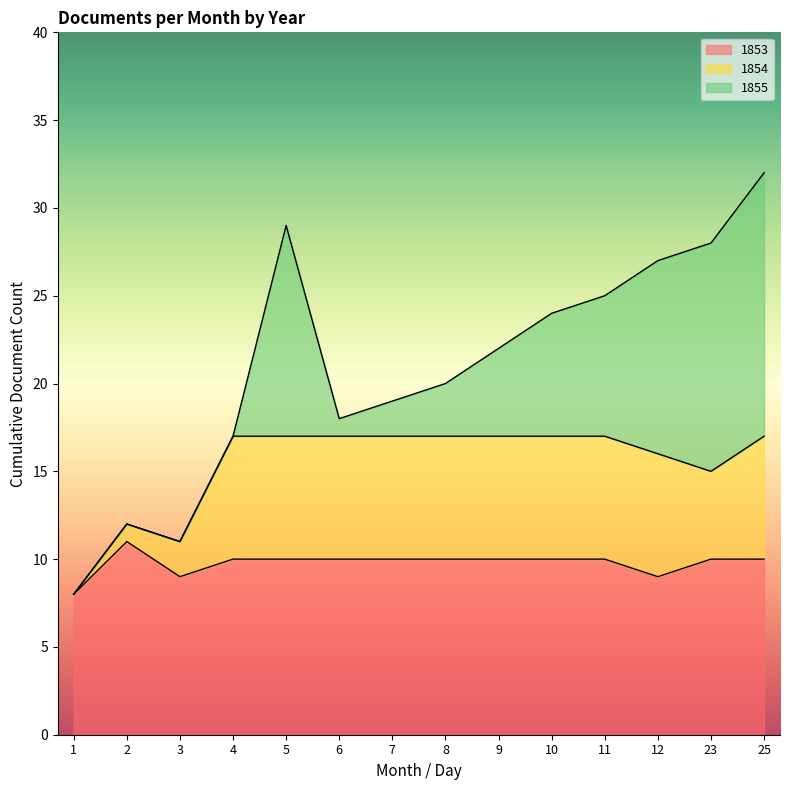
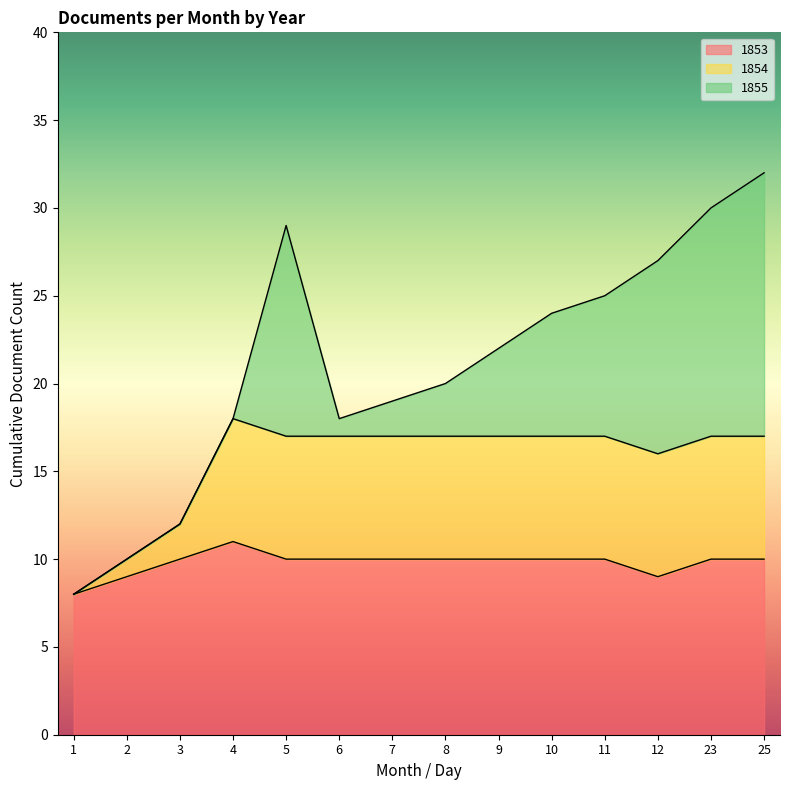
  {
    "1853": {
-     "2": 11,
-     "3": 9,
-     "4": 10,
+     "2": 9,
+     "3": 10,
+     "4": 11,
      "5": 10,
      "6": 10,
      "7": 10,
      "8": 10,
      "9": 10,
      "10": 10,
      "11": 10,
      "12": 9,
      "23": 10,
      "25": 10
    },
    "1854": {
      "5": 7,
      "6": 7,
      "7": 7,
      "8": 7,
      "9": 7,
      "10": 7,
      "11": 7,
      "12": 7,
-     "23": 5,
+     "23": 7,
      "25": 7
    },
    "1855": {
      "5": 12,
      "6": 1,
      "7": 2,
      "8": 3,
      "9": 5,
      "10": 7,
      "11": 8,
      "12": 11,
      "23": 13,
      "25": 15
    }
  }
